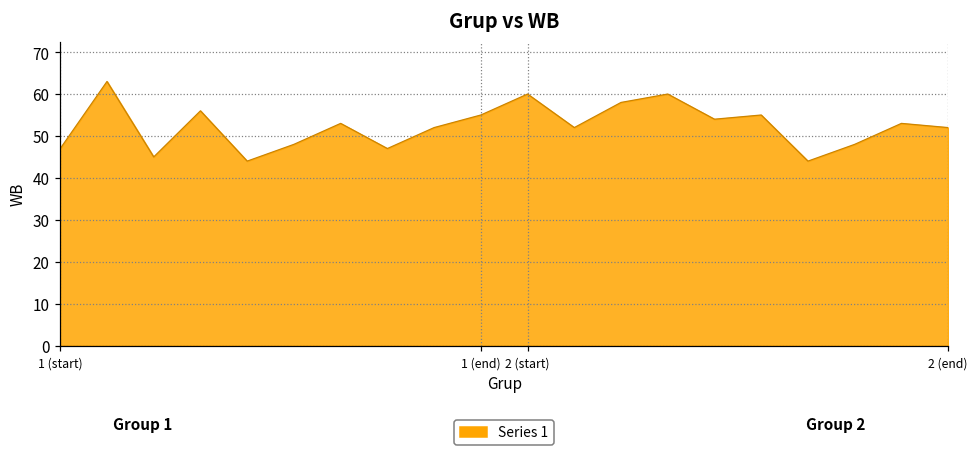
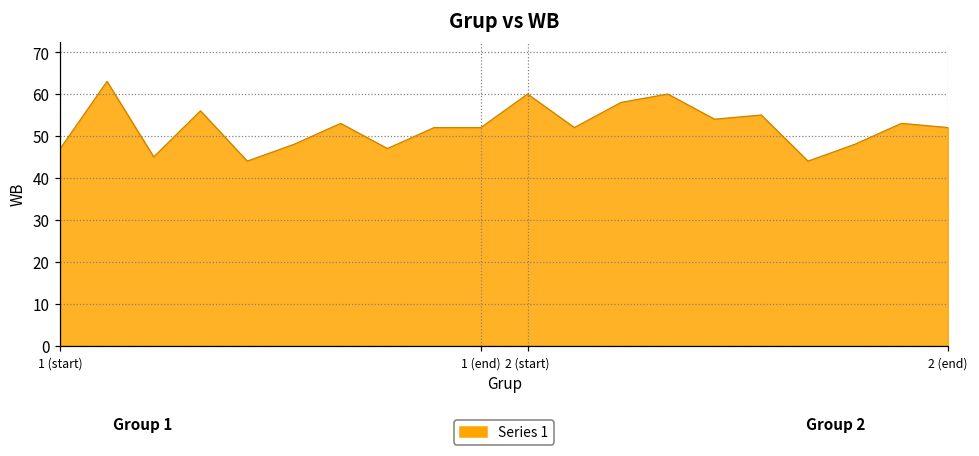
  {
    "1 (start)": 47,
-   "1 (end)": 55,
+   "1 (end)": 52,
    "2 (start)": 60,
    "2 (end)": 52
  }
